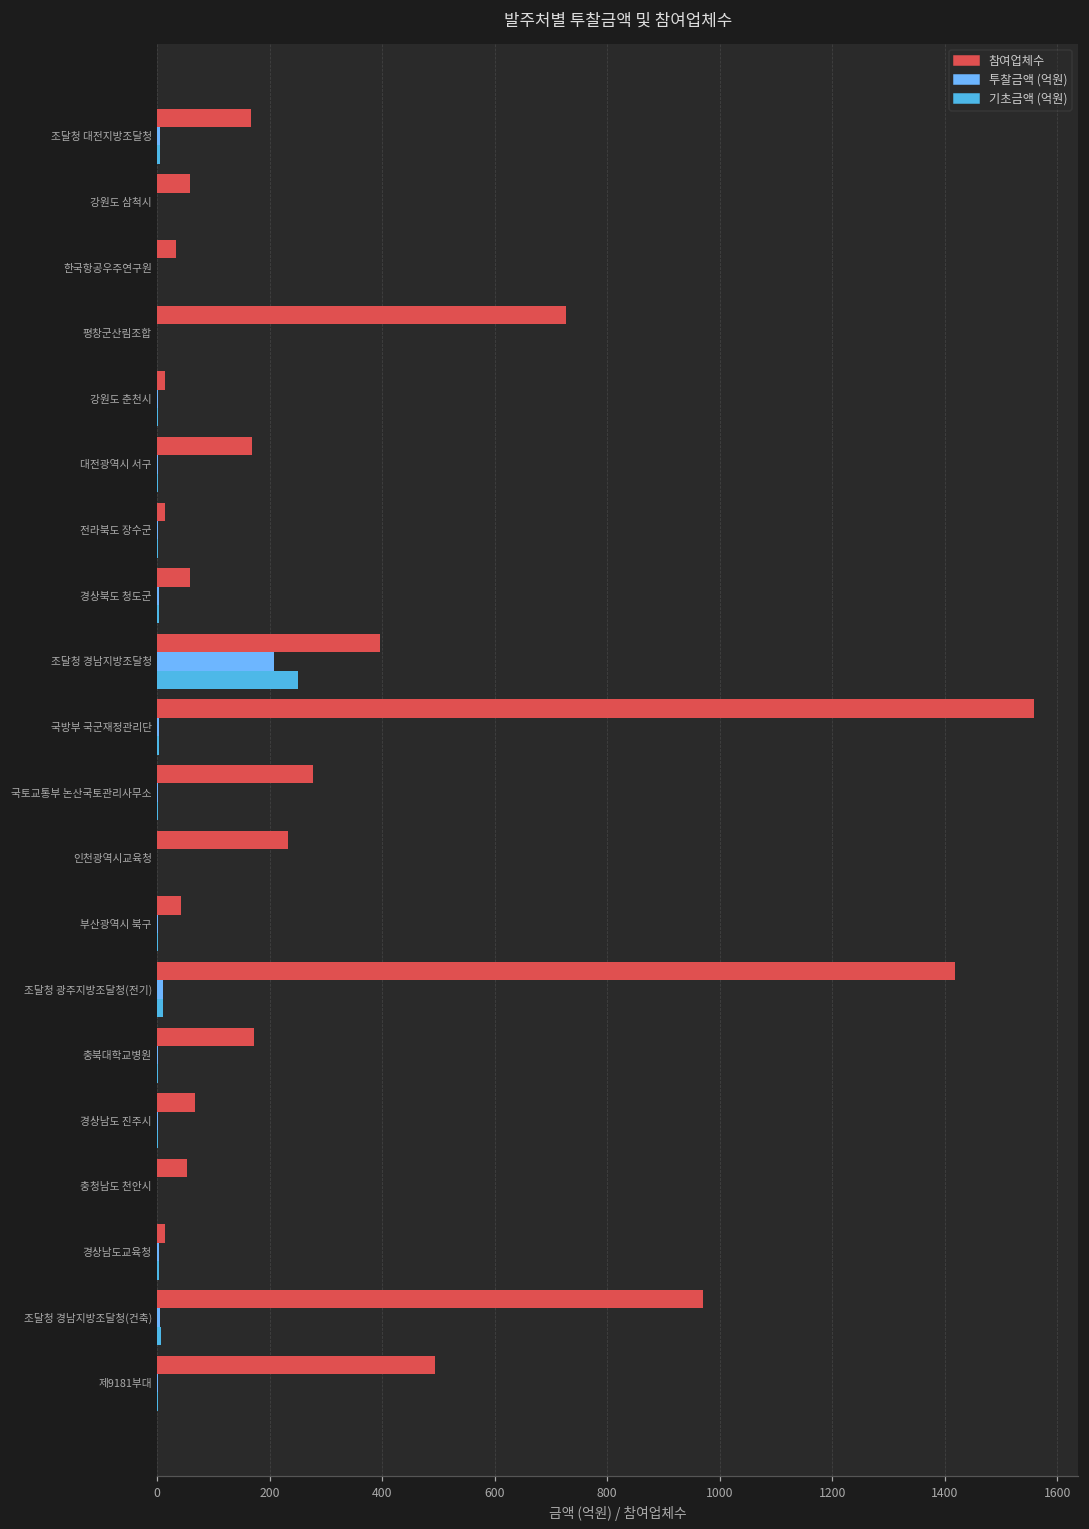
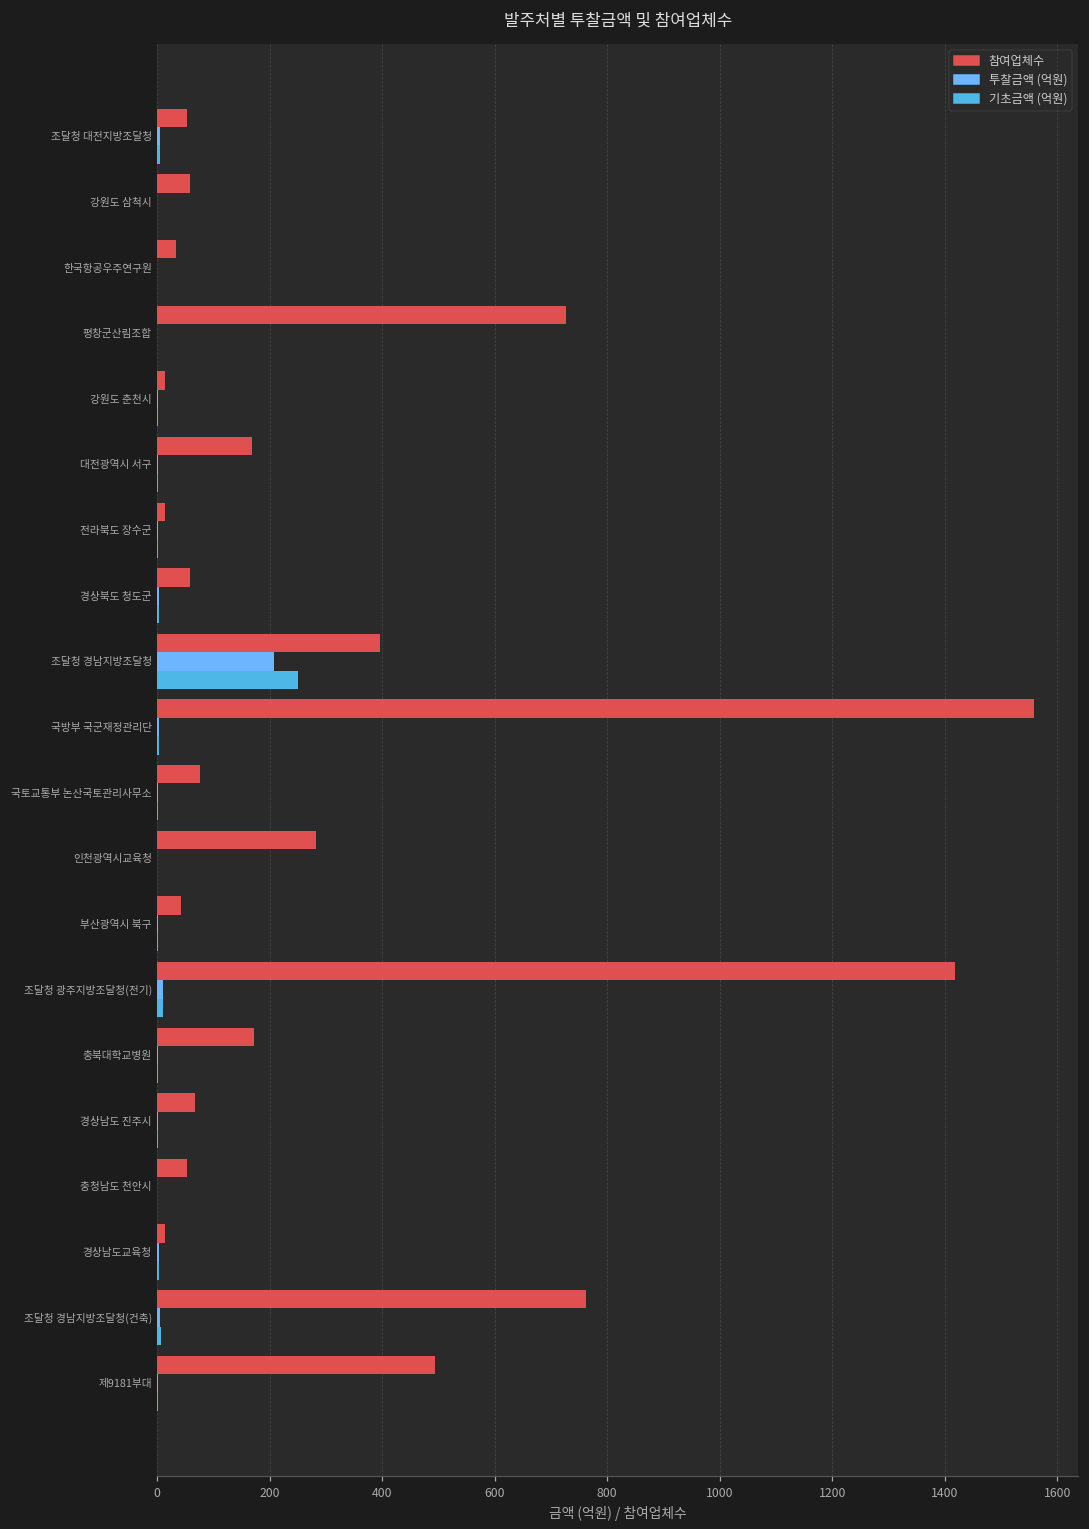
  {
    "참여업체수": {
-     "조달청 대전지방조달청": 170,
+     "조달청 대전지방조달청": 50,
      "강원도 삼척시": 60,
      "한국항공우주연구원": 30,
      "평창군산림조합": 730,
      "강원도 춘천시": 10,
      "대전광역시 서구": 170,
      "전라북도 장수군": 10,
      "경상북도 청도군": 60,
      "조달청 경남지방조달청": 400,
      "국방부 국군재정관리단": 1560,
-     "국토교통부 논산국토관리사무소": 280,
-     "인천광역시교육청": 230,
+     "국토교통부 논산국토관리사무소": 80,
+     "인천광역시교육청": 280,
      "부산광역시 북구": 40,
      "조달청 광주지방조달청(전기)": 1420,
      "충북대학교병원": 170,
      "경상남도 진주시": 70,
      "충청남도 천안시": 50,
      "경상남도교육청": 10,
-     "조달청 경남지방조달청(건축)": 970,
+     "조달청 경남지방조달청(건축)": 760,
      "제9181부대": 490
    }
  }
